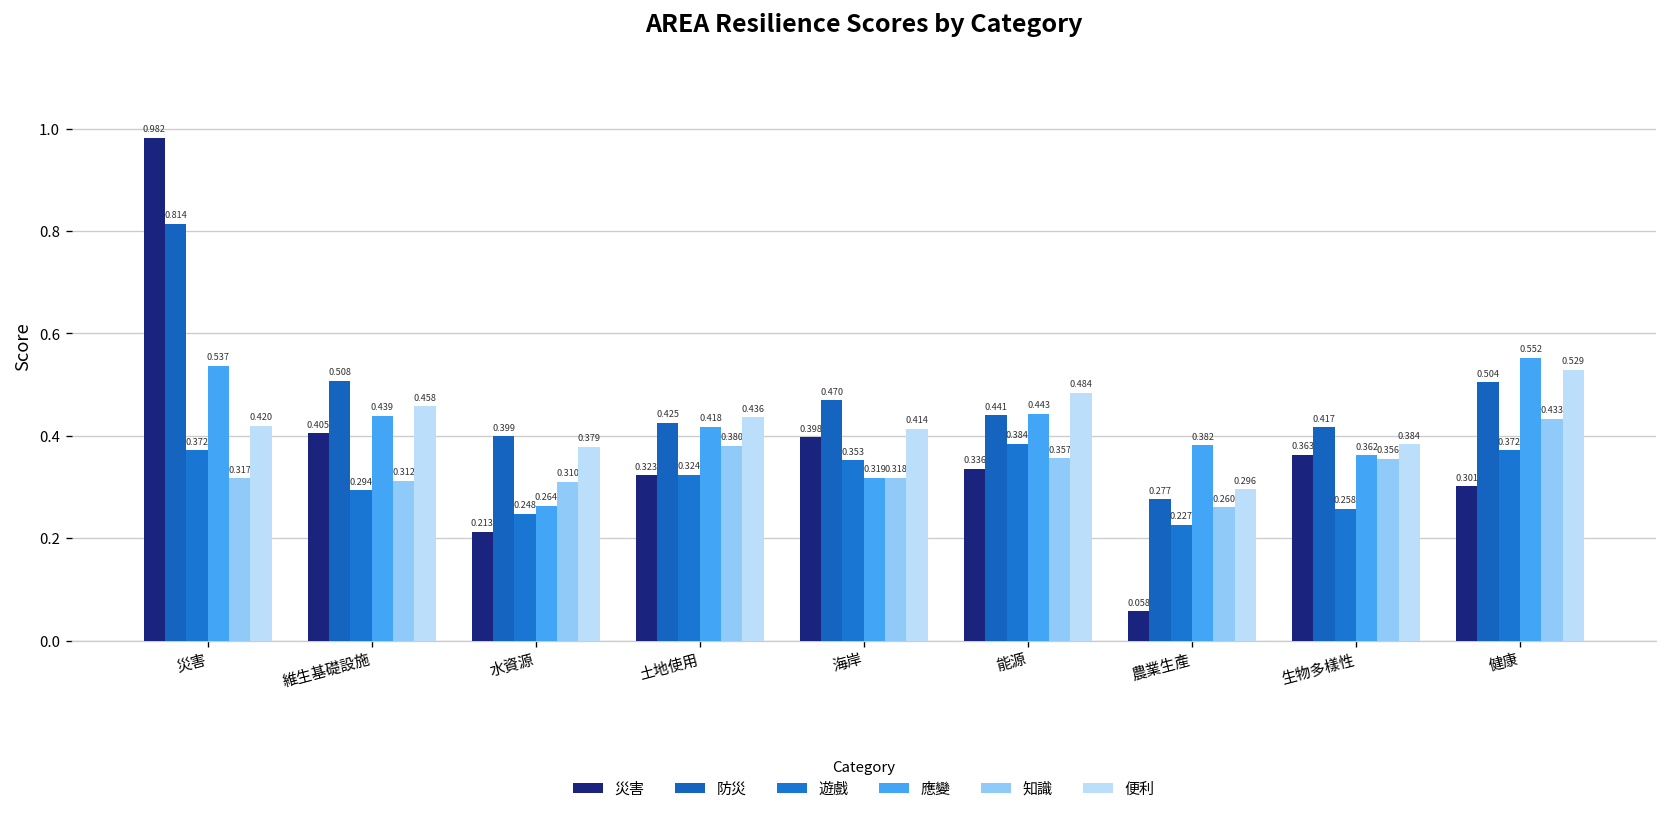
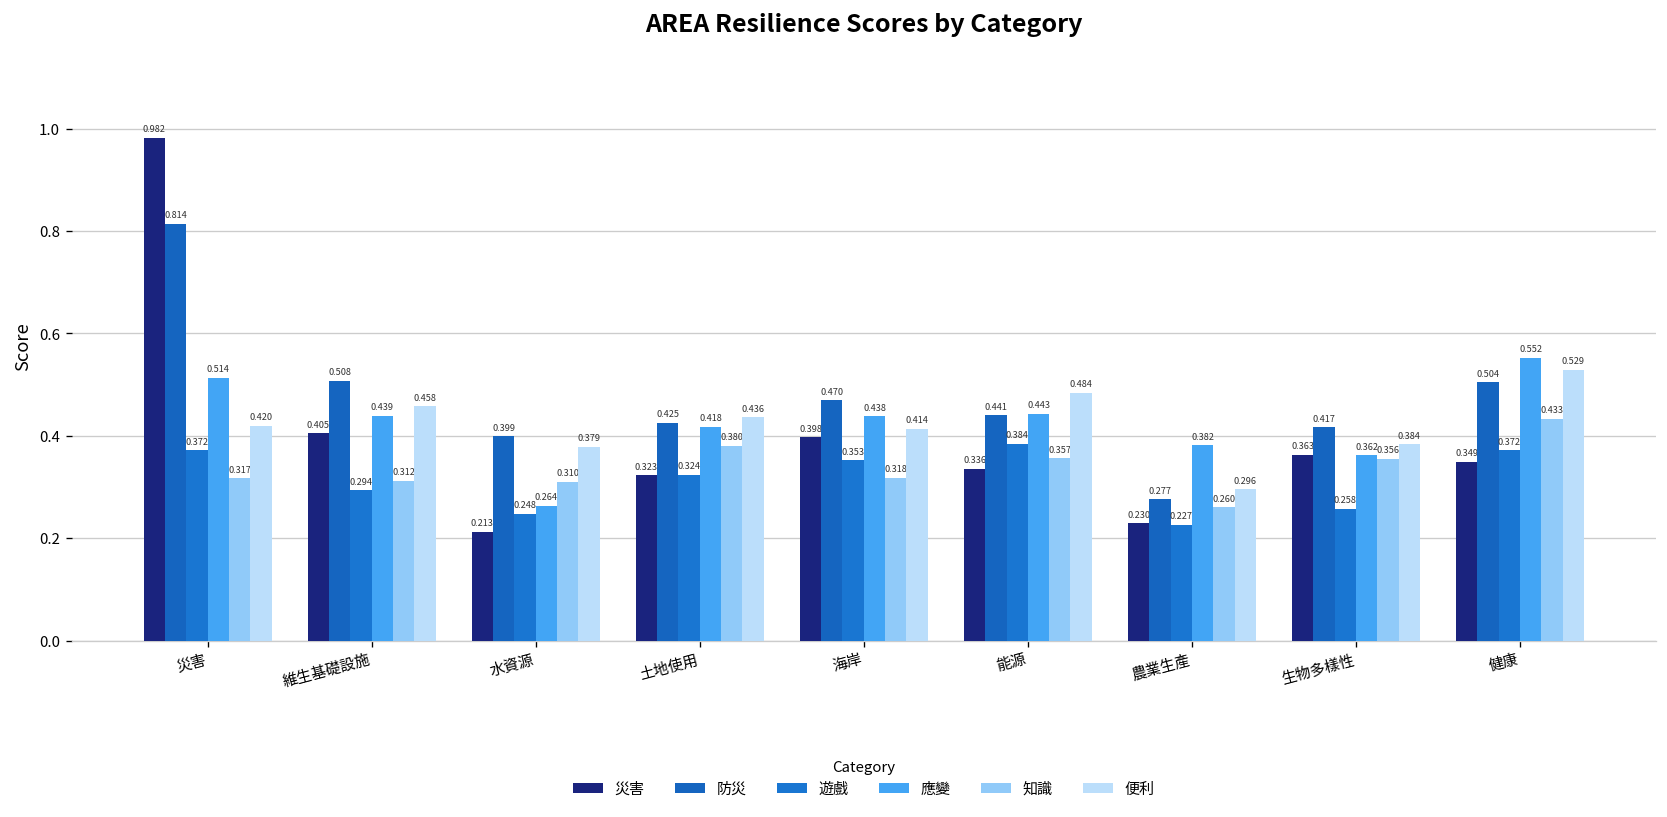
  {
    "災害": {
      "災害": 0.982,
      "維生基礎設施": 0.405,
      "水資源": 0.213,
      "土地使用": 0.323,
      "海岸": 0.398,
      "能源": 0.336,
-     "農業生產": 0.058,
+     "農業生產": 0.230,
      "生物多樣性": 0.363,
-     "健康": 0.301
+     "健康": 0.349
    },
    "應變": {
-     "災害": 0.537,
+     "災害": 0.514,
      "維生基礎設施": 0.439,
      "水資源": 0.264,
      "土地使用": 0.418,
-     "海岸": 0.319,
+     "海岸": 0.438,
      "能源": 0.443,
      "農業生產": 0.382,
      "生物多樣性": 0.362,
      "健康": 0.552
    }
  }
